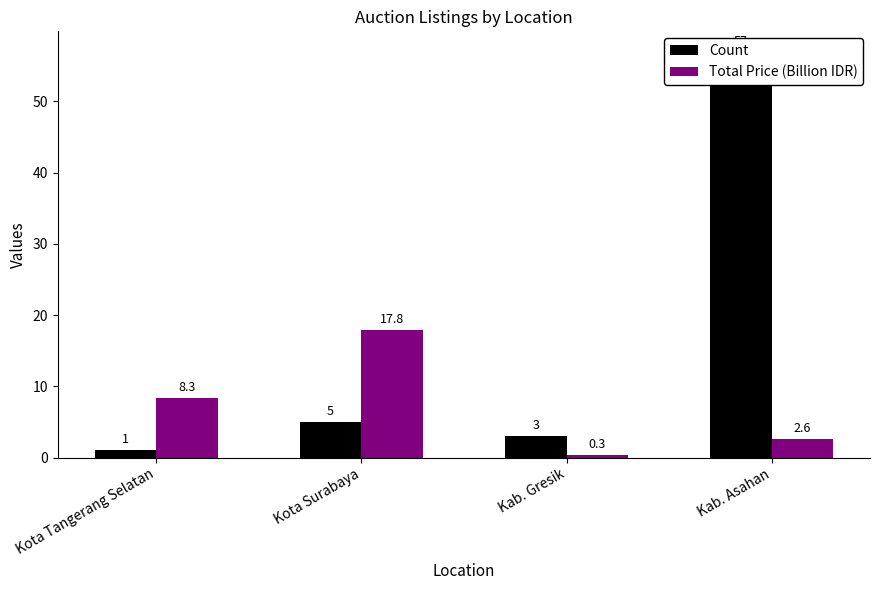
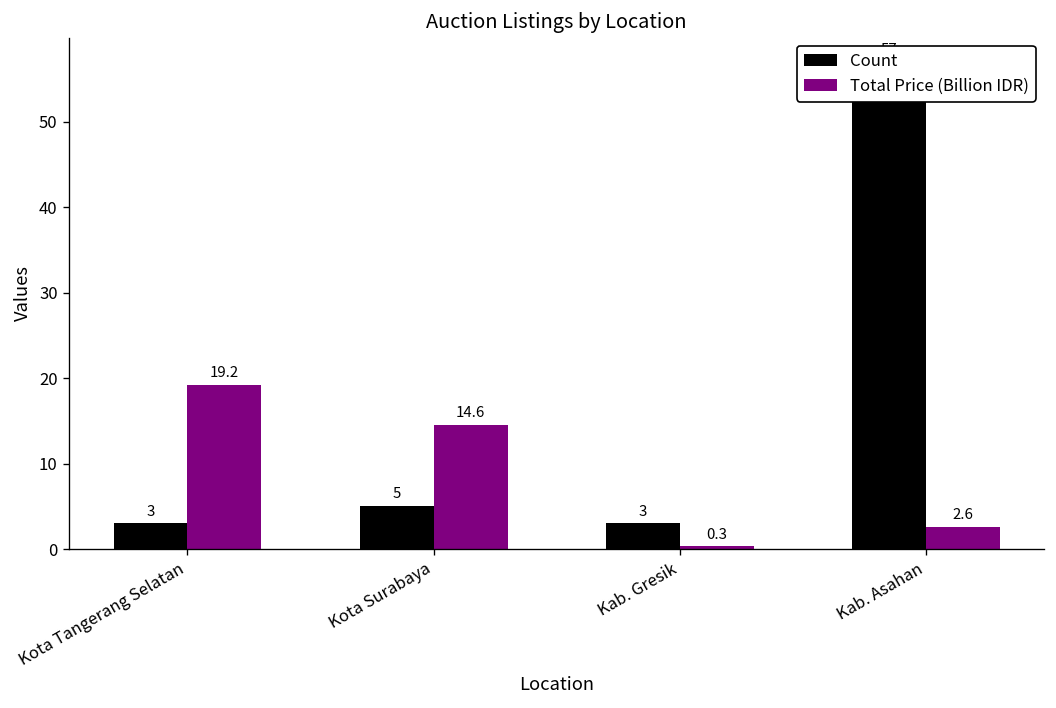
  {
    "Count": {
-     "Kota Tangerang Selatan": 1,
+     "Kota Tangerang Selatan": 3,
      "Kota Surabaya": 5,
      "Kab. Gresik": 3
    },
    "Total Price (Billion IDR)": {
-     "Kota Tangerang Selatan": 8.3,
-     "Kota Surabaya": 17.8,
+     "Kota Tangerang Selatan": 19.2,
+     "Kota Surabaya": 14.6,
      "Kab. Gresik": 0.3,
      "Kab. Asahan": 2.6
    }
  }
